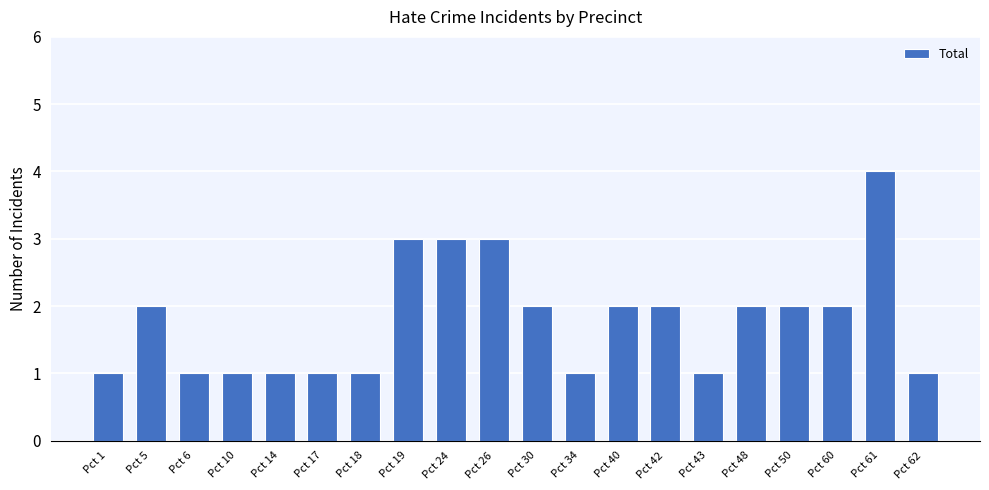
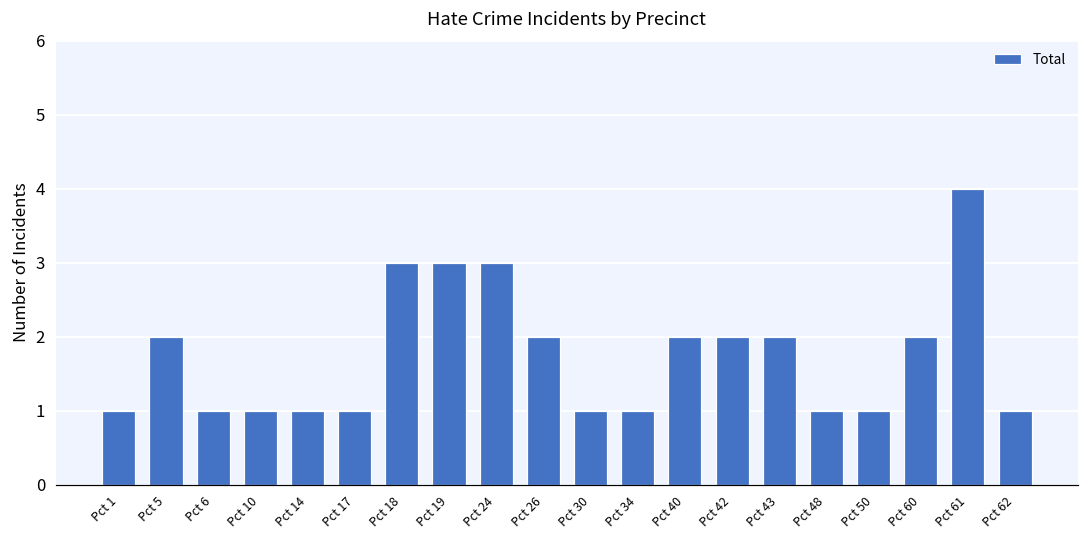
  {
    "Pct 1": 1,
    "Pct 5": 2,
    "Pct 6": 1,
    "Pct 10": 1,
    "Pct 14": 1,
    "Pct 17": 1,
-   "Pct 18": 1,
+   "Pct 18": 3,
    "Pct 19": 3,
    "Pct 24": 3,
-   "Pct 26": 3,
-   "Pct 30": 2,
+   "Pct 26": 2,
+   "Pct 30": 1,
    "Pct 34": 1,
    "Pct 40": 2,
    "Pct 42": 2,
-   "Pct 43": 1,
-   "Pct 48": 2,
-   "Pct 50": 2,
+   "Pct 43": 2,
+   "Pct 48": 1,
+   "Pct 50": 1,
    "Pct 60": 2,
    "Pct 61": 4,
    "Pct 62": 1
  }
